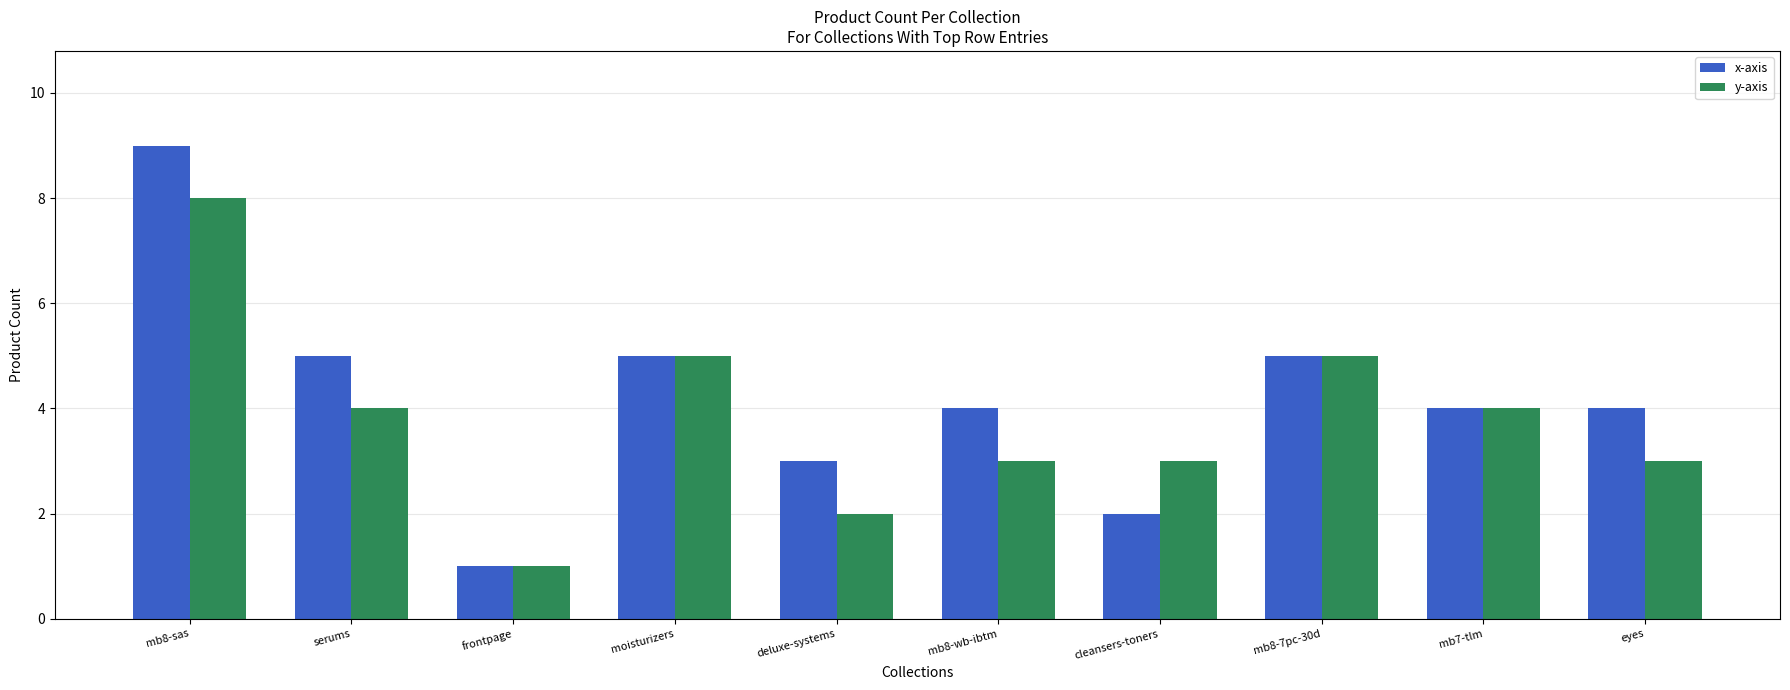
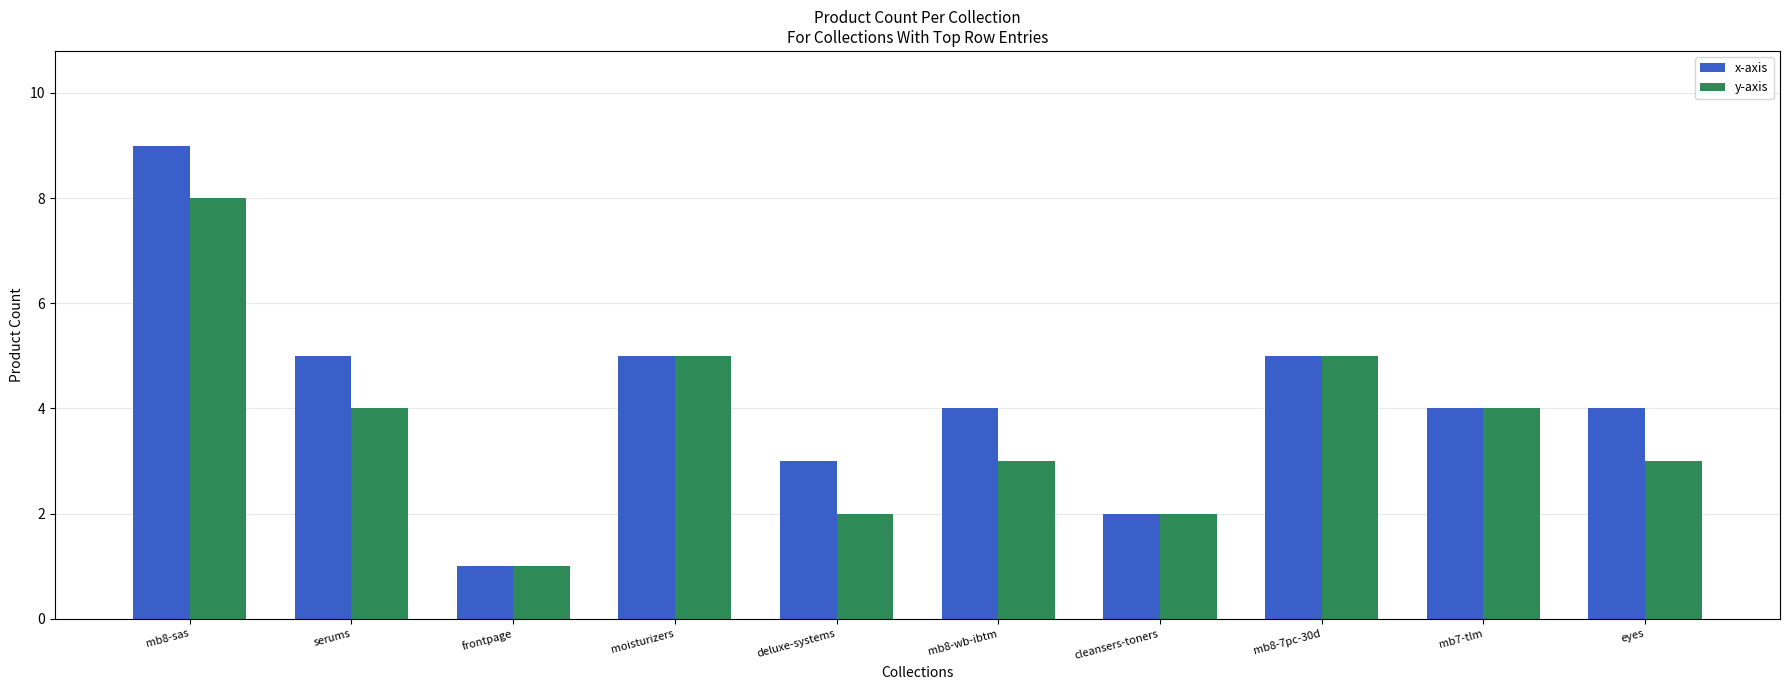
  {
    "x-axis": {
      "mb8-sas": 9,
      "serums": 5,
      "frontpage": 1,
      "moisturizers": 5,
      "deluxe-systems": 3,
      "mb8-wb-ibtm": 4,
      "cleansers-toners": 2,
      "mb8-7pc-30d": 5,
      "mb7-tlm": 4,
      "eyes": 4
    },
    "y-axis": {
      "mb8-sas": 8,
      "serums": 4,
      "frontpage": 1,
      "moisturizers": 5,
      "deluxe-systems": 2,
      "mb8-wb-ibtm": 3,
-     "cleansers-toners": 3,
+     "cleansers-toners": 2,
      "mb8-7pc-30d": 5,
      "mb7-tlm": 4,
      "eyes": 3
    }
  }
